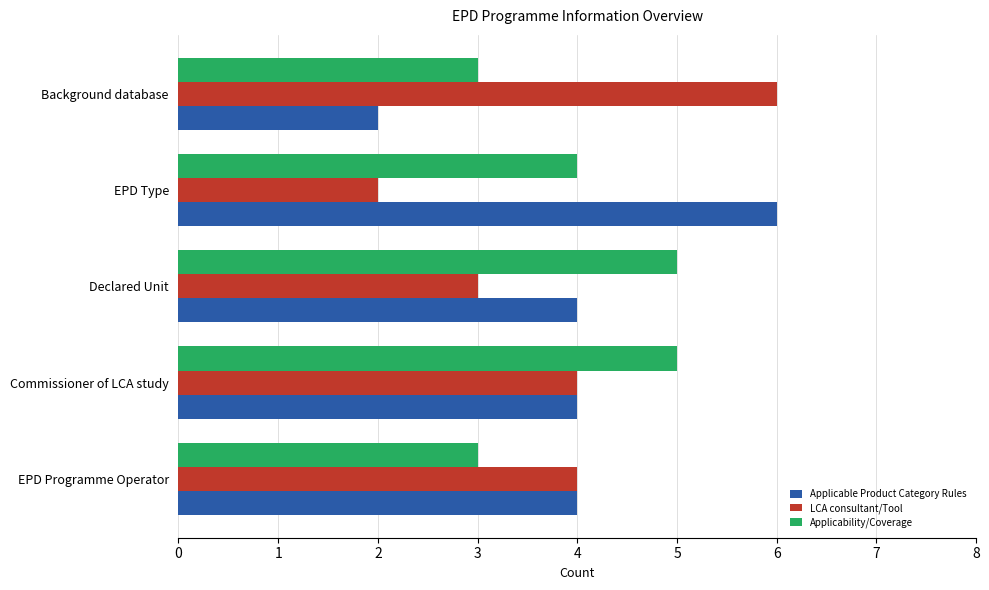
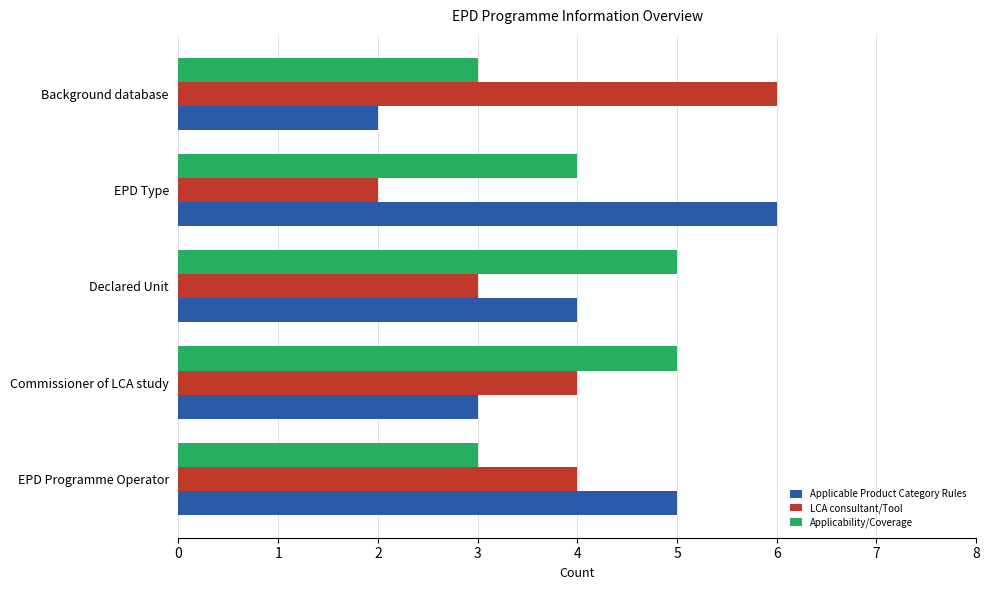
  {
    "Applicable Product Category Rules": {
      "Background database": 2,
      "EPD Type": 6,
      "Declared Unit": 4,
-     "Commissioner of LCA study": 4,
-     "EPD Programme Operator": 4
+     "Commissioner of LCA study": 3,
+     "EPD Programme Operator": 5
    },
    "LCA consultant/Tool": {
      "Background database": 6,
      "EPD Type": 2,
      "Declared Unit": 3,
      "Commissioner of LCA study": 4,
      "EPD Programme Operator": 4
    },
    "Applicability/Coverage": {
      "Background database": 3,
      "EPD Type": 4,
      "Declared Unit": 5,
      "Commissioner of LCA study": 5,
      "EPD Programme Operator": 3
    }
  }
